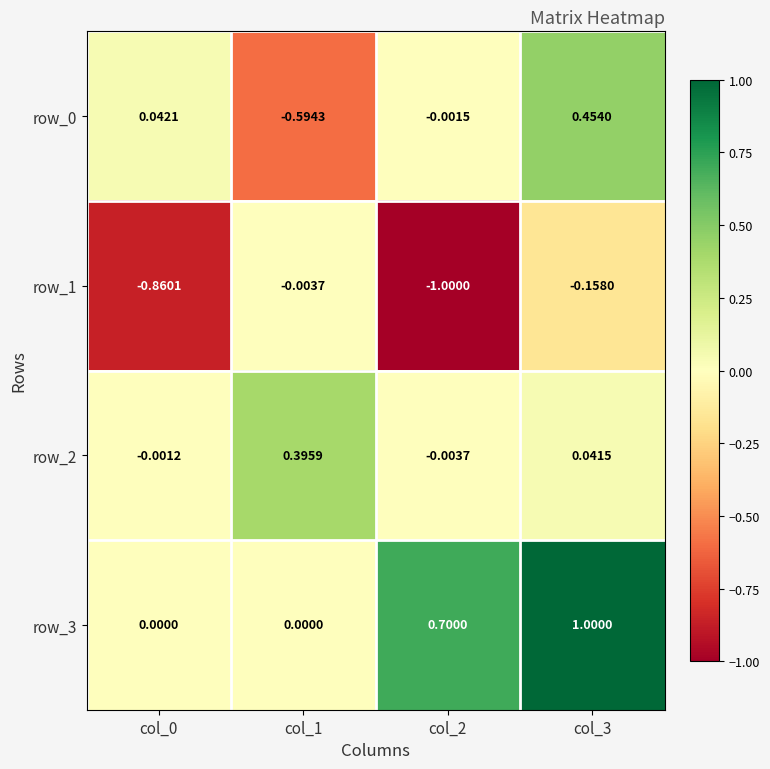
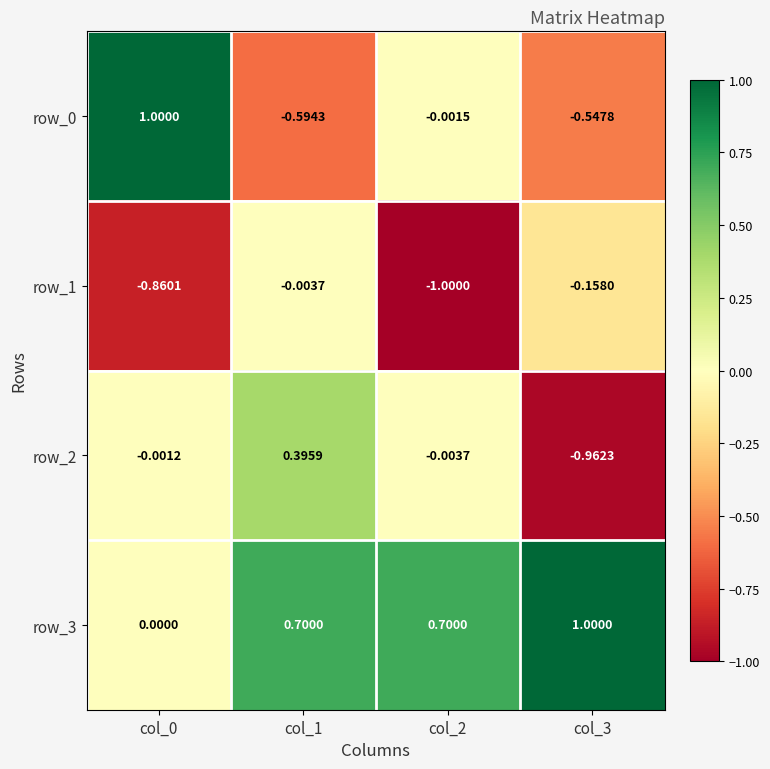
  {
    "row_0": {
-     "col_0": 0.0421,
+     "col_0": 1.0000,
      "col_1": -0.5943,
      "col_2": -0.0015,
-     "col_3": 0.4540
+     "col_3": -0.5478
    },
    "row_1": {
      "col_0": -0.8601,
      "col_1": -0.0037,
      "col_2": -1.0000,
      "col_3": -0.1580
    },
    "row_2": {
      "col_0": -0.0012,
      "col_1": 0.3959,
      "col_2": -0.0037,
-     "col_3": 0.0415
+     "col_3": -0.9623
    },
    "row_3": {
      "col_0": 0.0000,
-     "col_1": 0.0000,
+     "col_1": 0.7000,
      "col_2": 0.7000,
      "col_3": 1.0000
    }
  }
